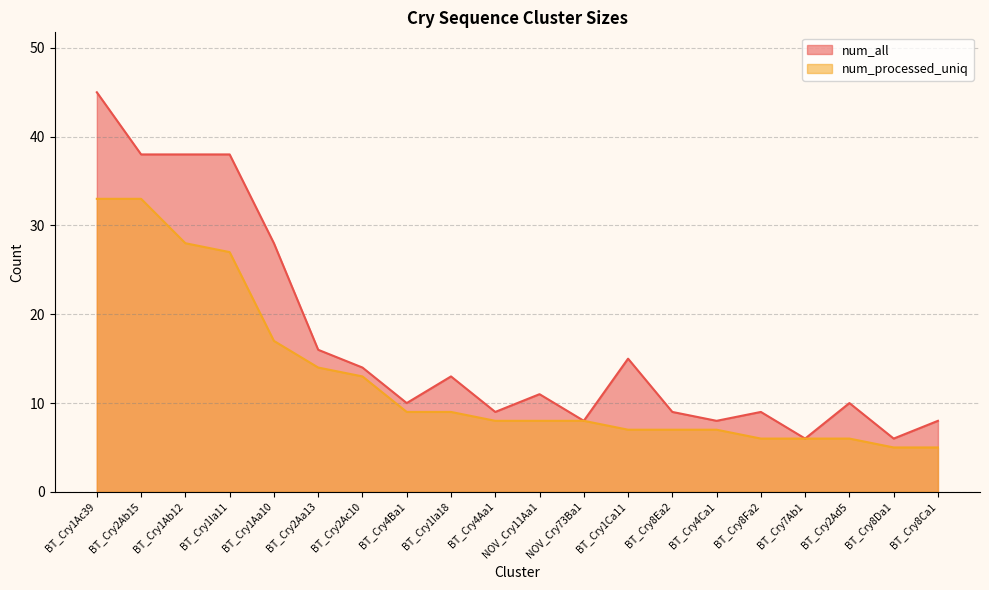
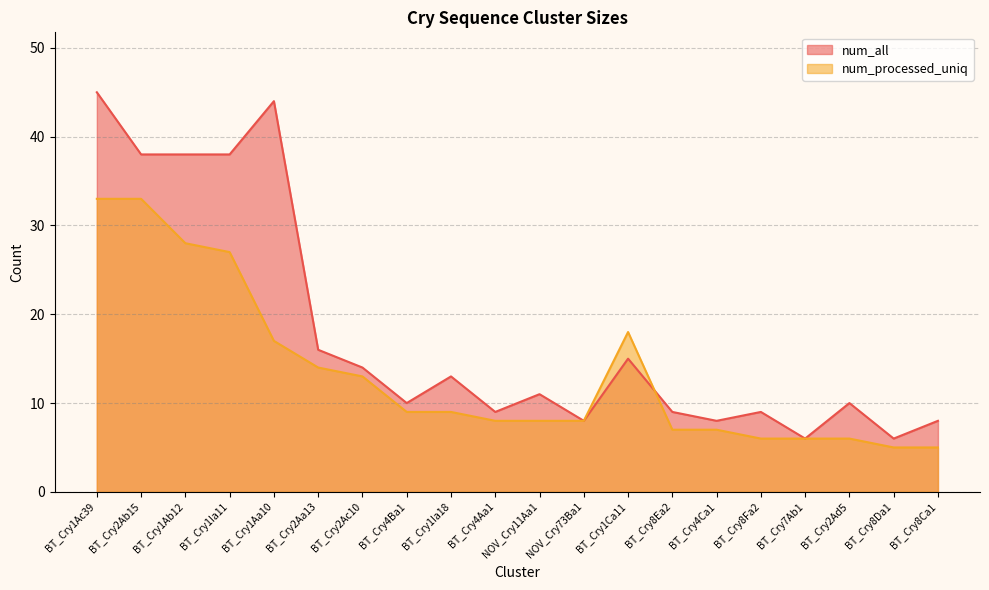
  {
    "num_all": {
      "BT_Cry1Ac39": 45,
      "BT_Cry2Ab15": 38,
      "BT_Cry1Ab12": 38,
      "BT_Cry1Ia11": 38,
-     "BT_Cry1Aa10": 28,
+     "BT_Cry1Aa10": 44,
      "BT_Cry2Aa13": 16,
      "BT_Cry2Ac10": 14,
      "BT_Cry4Ba1": 10,
      "BT_Cry1Ia18": 13,
      "BT_Cry4Aa1": 9,
      "NOV_Cry11Aa1": 11,
      "BT_Cry1Ca11": 15,
      "BT_Cry8Ea2": 9,
      "BT_Cry4Ca1": 8,
      "BT_Cry8Fa2": 9,
      "BT_Cry2Ad5": 10,
      "BT_Cry8Da1": 6,
      "BT_Cry8Ca1": 8
    },
    "num_processed_uniq": {
      "BT_Cry1Ac39": 33,
      "BT_Cry2Ab15": 33,
      "BT_Cry1Ab12": 28,
      "BT_Cry1Ia11": 27,
      "BT_Cry1Aa10": 17,
      "BT_Cry2Aa13": 14,
      "BT_Cry2Ac10": 13,
      "BT_Cry4Ba1": 9,
      "BT_Cry1Ia18": 9,
      "BT_Cry4Aa1": 8,
      "NOV_Cry11Aa1": 8,
-     "BT_Cry1Ca11": 7,
+     "BT_Cry1Ca11": 18,
      "BT_Cry8Ea2": 7,
      "BT_Cry4Ca1": 7,
      "BT_Cry8Fa2": 6,
      "BT_Cry2Ad5": 6,
      "BT_Cry8Da1": 5,
      "BT_Cry8Ca1": 5
    }
  }
